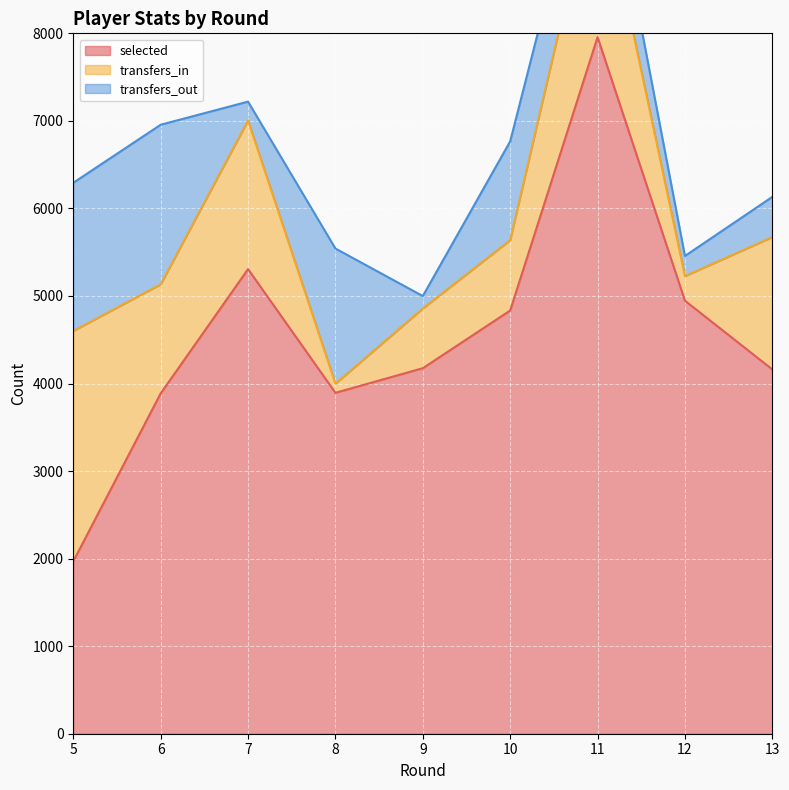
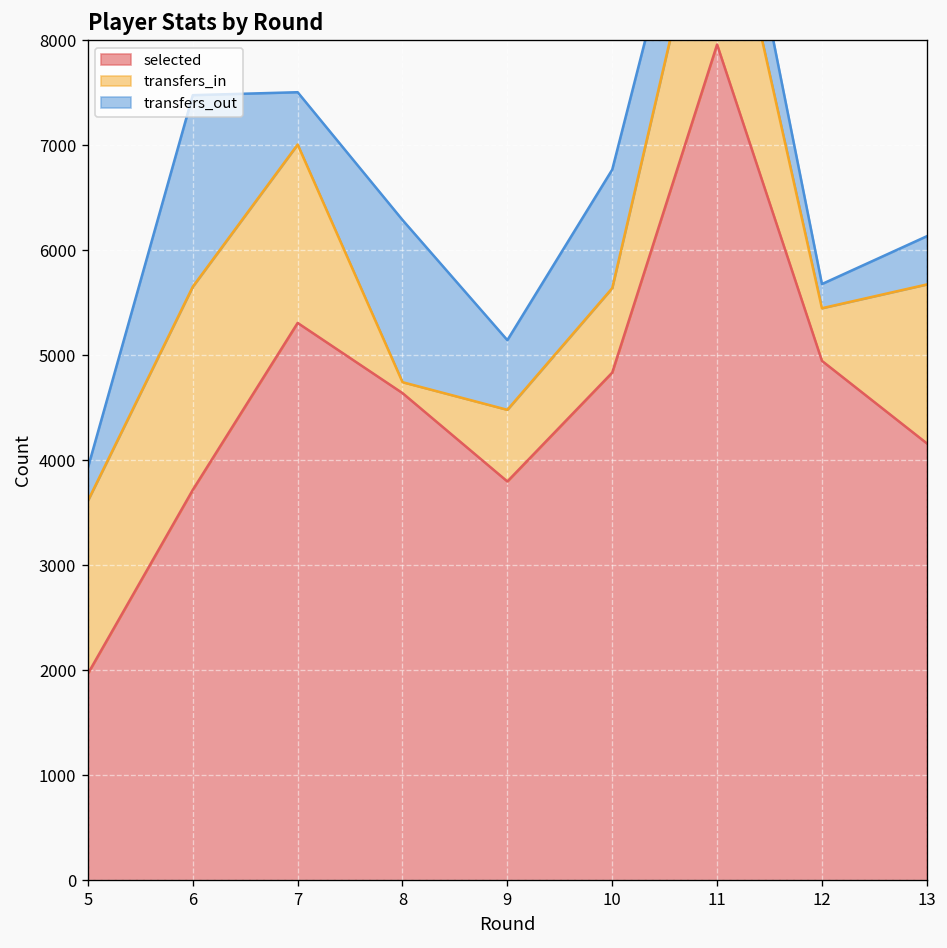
  {
    "selected": {
      "5": 2000,
-     "6": 3900,
+     "6": 3700,
      "7": 5300,
-     "8": 3900,
-     "9": 4200,
+     "8": 4600,
+     "9": 3800,
      "10": 4800,
      "11": 8000,
      "12": 4900,
      "13": 4200
    },
    "transfers_in": {
-     "5": 2600,
-     "6": 1200,
+     "5": 1600,
+     "6": 1900,
      "7": 1700,
      "8": 100,
      "9": 700,
      "10": 800,
-     "12": 300,
+     "12": 500,
      "13": 1500
    },
    "transfers_out": {
-     "5": 1700,
-     "7": 200,
+     "5": 300,
+     "7": 500,
      "8": 1500,
-     "9": 100,
+     "9": 700,
      "10": 1100,
      "12": 200,
      "13": 500
    }
  }
